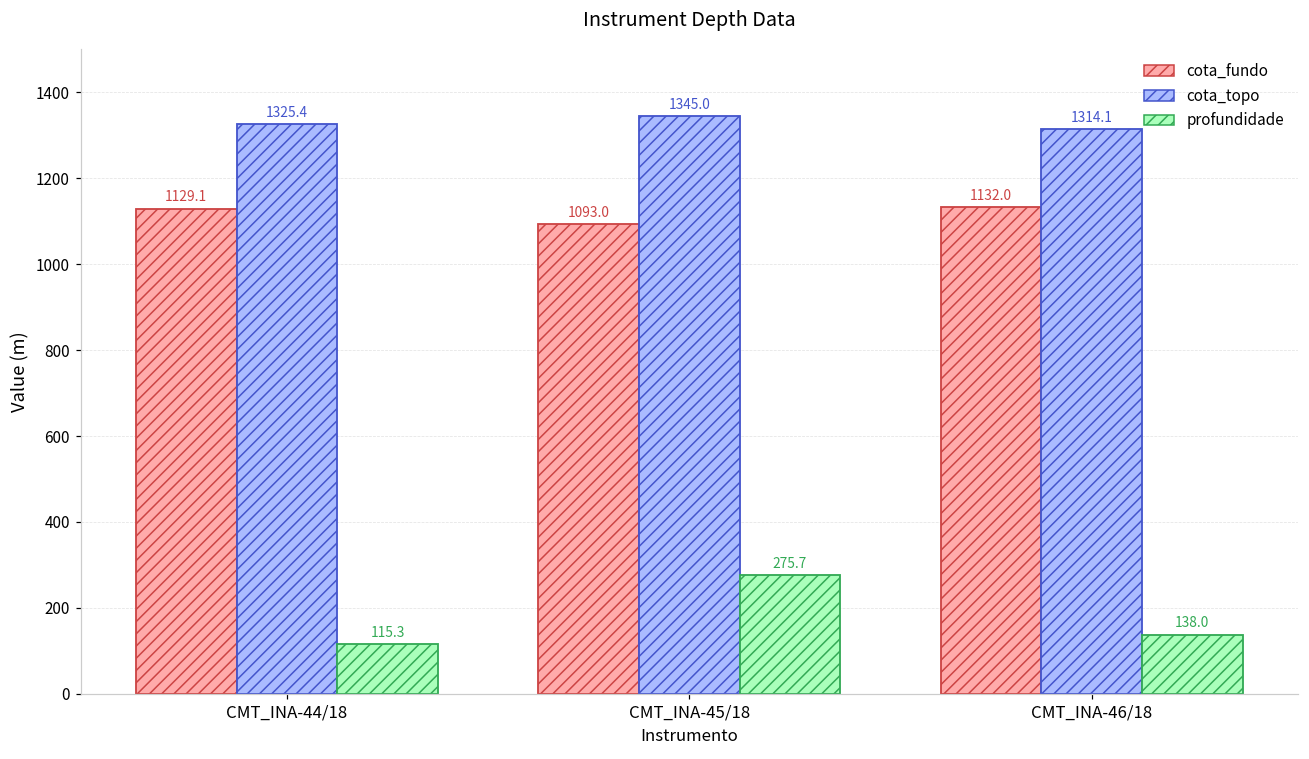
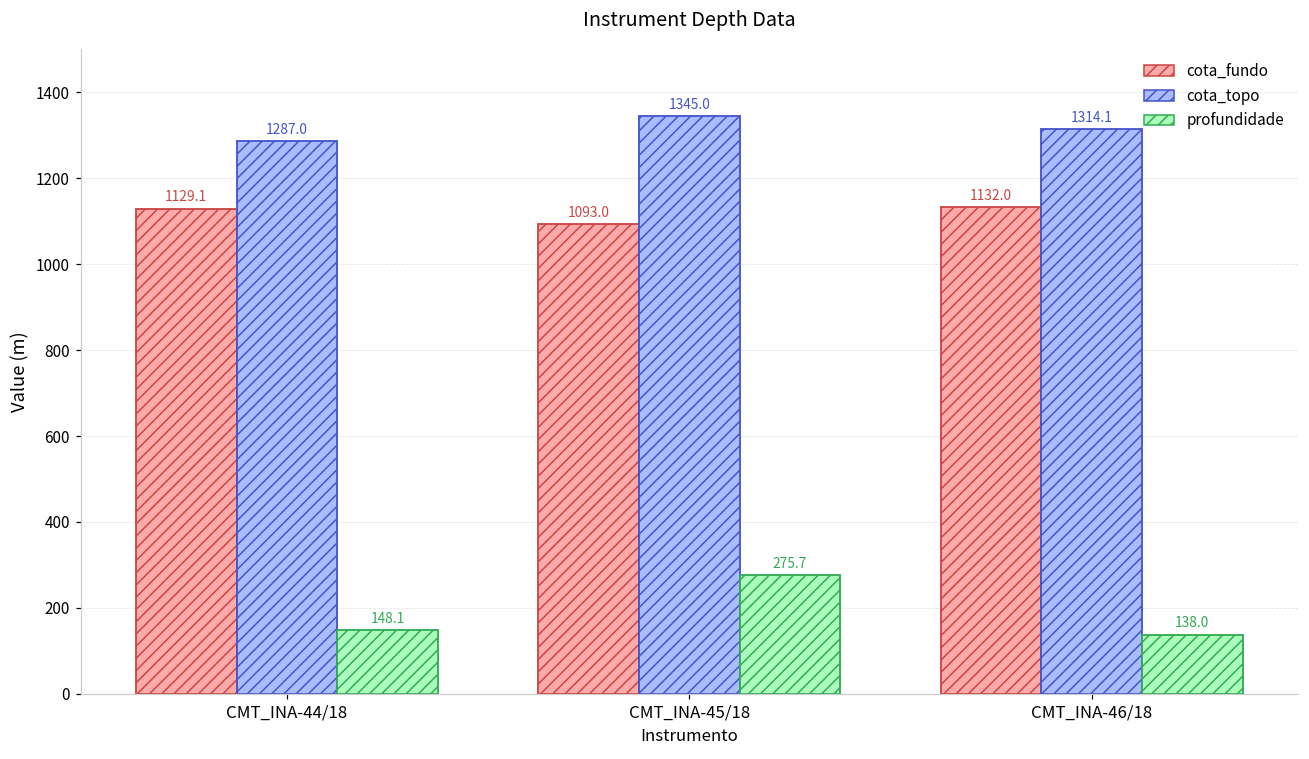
  {
    "cota_fundo": {
      "CMT_INA-44/18": 1129.1,
      "CMT_INA-45/18": 1093.0,
      "CMT_INA-46/18": 1132.0
    },
    "cota_topo": {
-     "CMT_INA-44/18": 1325.4,
+     "CMT_INA-44/18": 1287.0,
      "CMT_INA-45/18": 1345.0,
      "CMT_INA-46/18": 1314.1
    },
    "profundidade": {
-     "CMT_INA-44/18": 115.3,
+     "CMT_INA-44/18": 148.1,
      "CMT_INA-45/18": 275.7,
      "CMT_INA-46/18": 138.0
    }
  }
